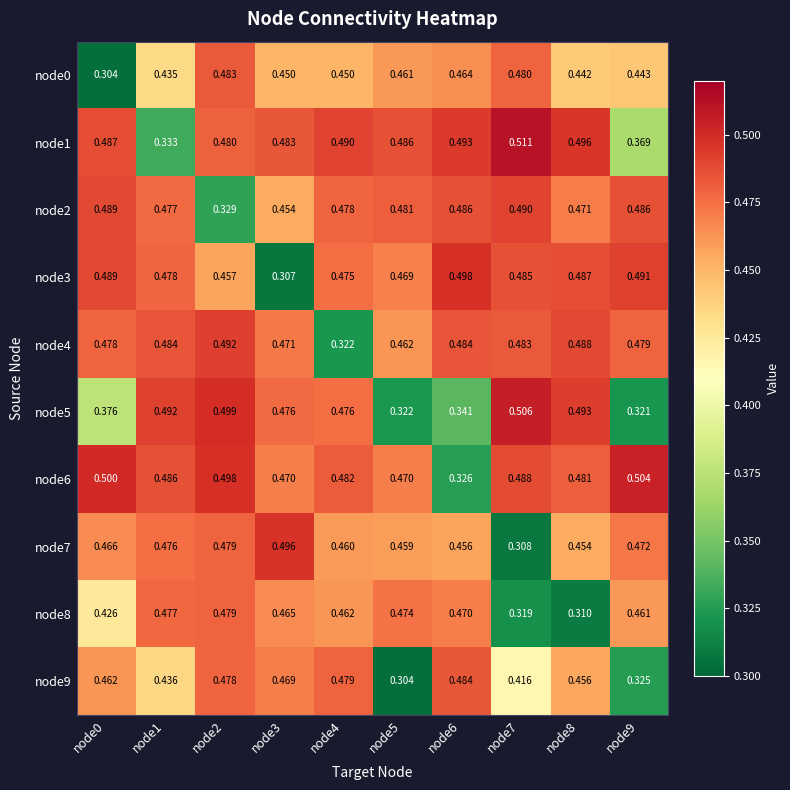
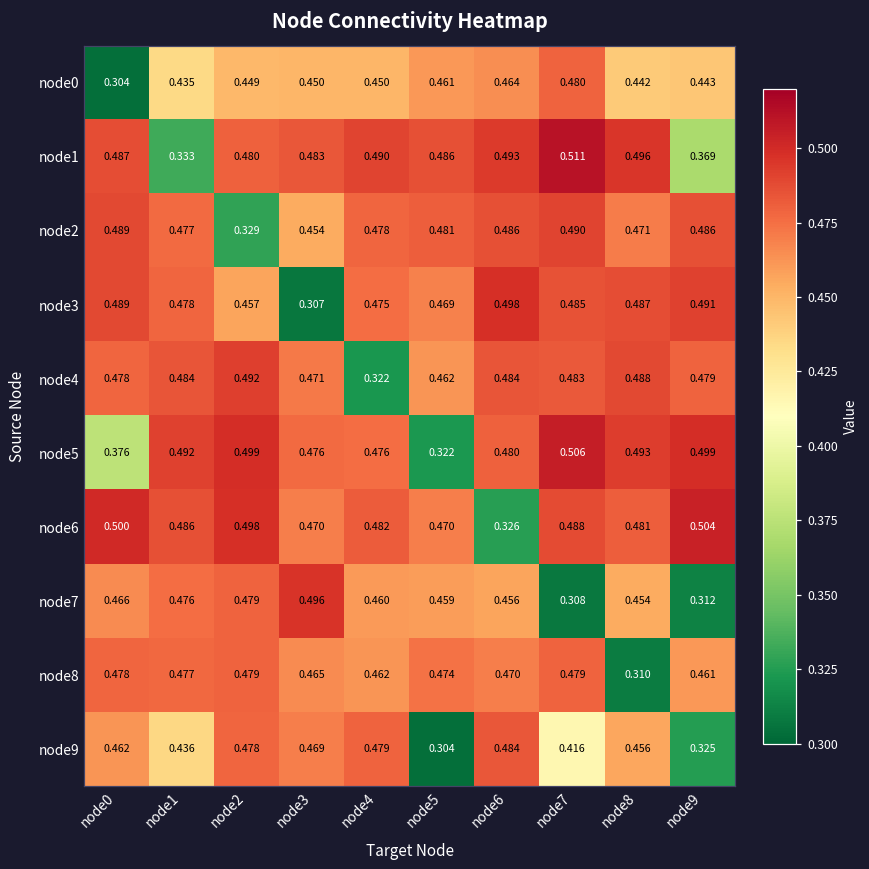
  {
    "node0": {
      "node0": 0.304,
      "node1": 0.435,
-     "node2": 0.483,
+     "node2": 0.449,
      "node3": 0.450,
      "node4": 0.450,
      "node5": 0.461,
      "node6": 0.464,
      "node7": 0.480,
      "node8": 0.442,
      "node9": 0.443
    },
    "node1": {
      "node0": 0.487,
      "node1": 0.333,
      "node2": 0.480,
      "node3": 0.483,
      "node4": 0.490,
      "node5": 0.486,
      "node6": 0.493,
      "node7": 0.511,
      "node8": 0.496,
      "node9": 0.369
    },
    "node2": {
      "node0": 0.489,
      "node1": 0.477,
      "node2": 0.329,
      "node3": 0.454,
      "node4": 0.478,
      "node5": 0.481,
      "node6": 0.486,
      "node7": 0.490,
      "node8": 0.471,
      "node9": 0.486
    },
    "node3": {
      "node0": 0.489,
      "node1": 0.478,
      "node2": 0.457,
      "node3": 0.307,
      "node4": 0.475,
      "node5": 0.469,
      "node6": 0.498,
      "node7": 0.485,
      "node8": 0.487,
      "node9": 0.491
    },
    "node4": {
      "node0": 0.478,
      "node1": 0.484,
      "node2": 0.492,
      "node3": 0.471,
      "node4": 0.322,
      "node5": 0.462,
      "node6": 0.484,
      "node7": 0.483,
      "node8": 0.488,
      "node9": 0.479
    },
    "node5": {
      "node0": 0.376,
      "node1": 0.492,
      "node2": 0.499,
      "node3": 0.476,
      "node4": 0.476,
      "node5": 0.322,
-     "node6": 0.341,
+     "node6": 0.480,
      "node7": 0.506,
      "node8": 0.493,
-     "node9": 0.321
+     "node9": 0.499
    },
    "node6": {
      "node0": 0.500,
      "node1": 0.486,
      "node2": 0.498,
      "node3": 0.470,
      "node4": 0.482,
      "node5": 0.470,
      "node6": 0.326,
      "node7": 0.488,
      "node8": 0.481,
      "node9": 0.504
    },
    "node7": {
      "node0": 0.466,
      "node1": 0.476,
      "node2": 0.479,
      "node3": 0.496,
      "node4": 0.460,
      "node5": 0.459,
      "node6": 0.456,
      "node7": 0.308,
      "node8": 0.454,
-     "node9": 0.472
+     "node9": 0.312
    },
    "node8": {
-     "node0": 0.426,
+     "node0": 0.478,
      "node1": 0.477,
      "node2": 0.479,
      "node3": 0.465,
      "node4": 0.462,
      "node5": 0.474,
      "node6": 0.470,
-     "node7": 0.319,
+     "node7": 0.479,
      "node8": 0.310,
      "node9": 0.461
    },
    "node9": {
      "node0": 0.462,
      "node1": 0.436,
      "node2": 0.478,
      "node3": 0.469,
      "node4": 0.479,
      "node5": 0.304,
      "node6": 0.484,
      "node7": 0.416,
      "node8": 0.456,
      "node9": 0.325
    }
  }
